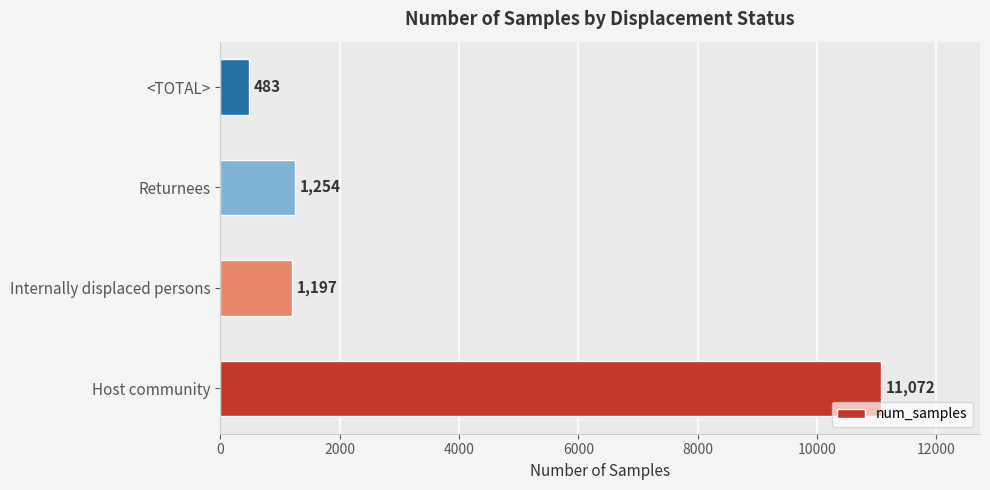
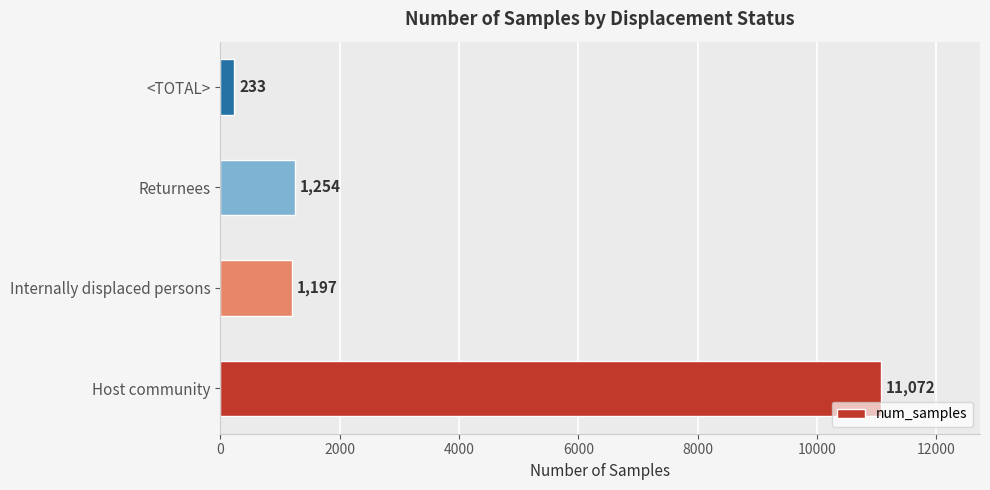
  {
-   "<TOTAL>": "483",
+   "<TOTAL>": "233",
    "Returnees": "1,254",
    "Internally displaced persons": "1,197",
    "Host community": "11,072"
  }
